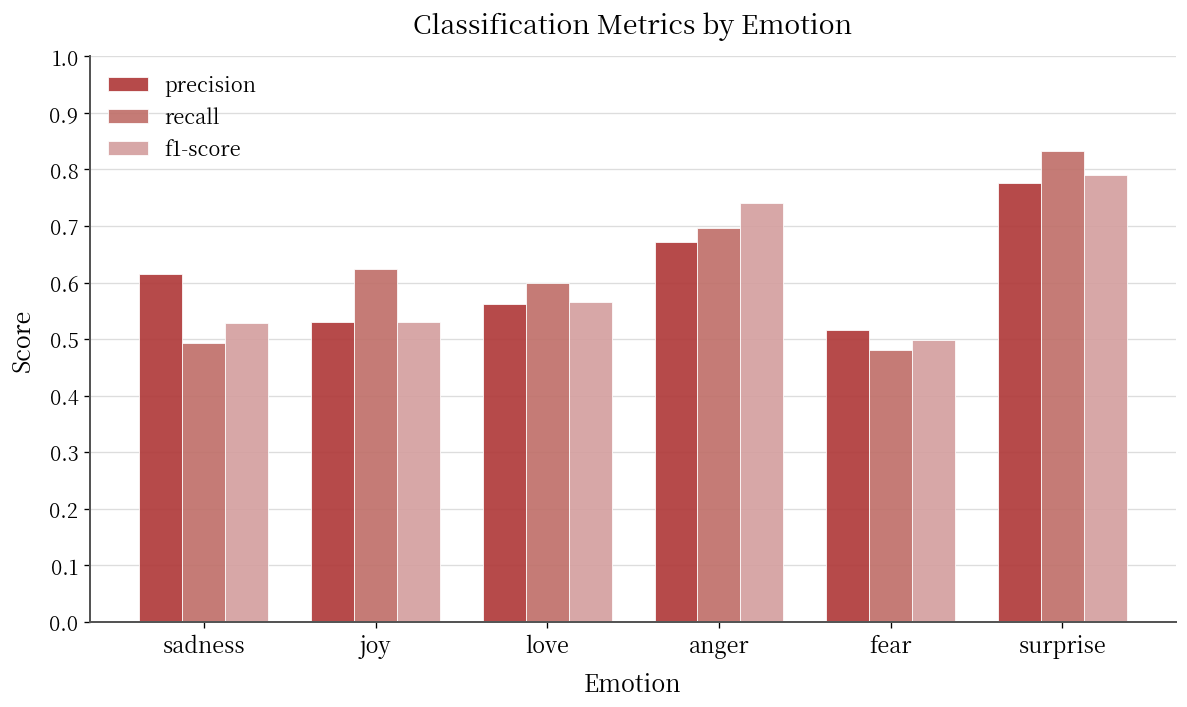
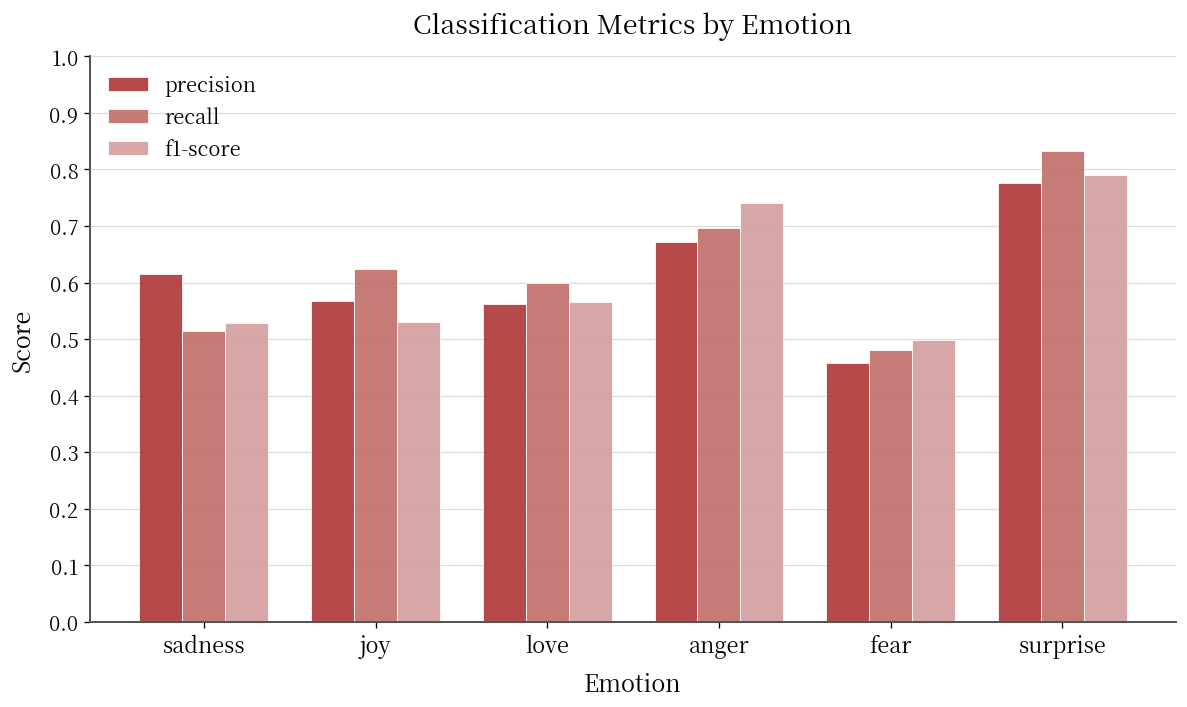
  {
    "precision": {
      "sadness": 0.62,
-     "joy": 0.53,
+     "joy": 0.57,
      "love": 0.56,
      "anger": 0.67,
-     "fear": 0.52,
+     "fear": 0.46,
      "surprise": 0.78
    },
    "recall": {
-     "sadness": 0.49,
+     "sadness": 0.51,
      "joy": 0.62,
      "love": 0.60,
      "anger": 0.70,
      "fear": 0.48,
      "surprise": 0.83
    },
    "f1-score": {
      "sadness": 0.53,
      "joy": 0.53,
      "love": 0.57,
      "anger": 0.74,
      "fear": 0.50,
      "surprise": 0.79
    }
  }
